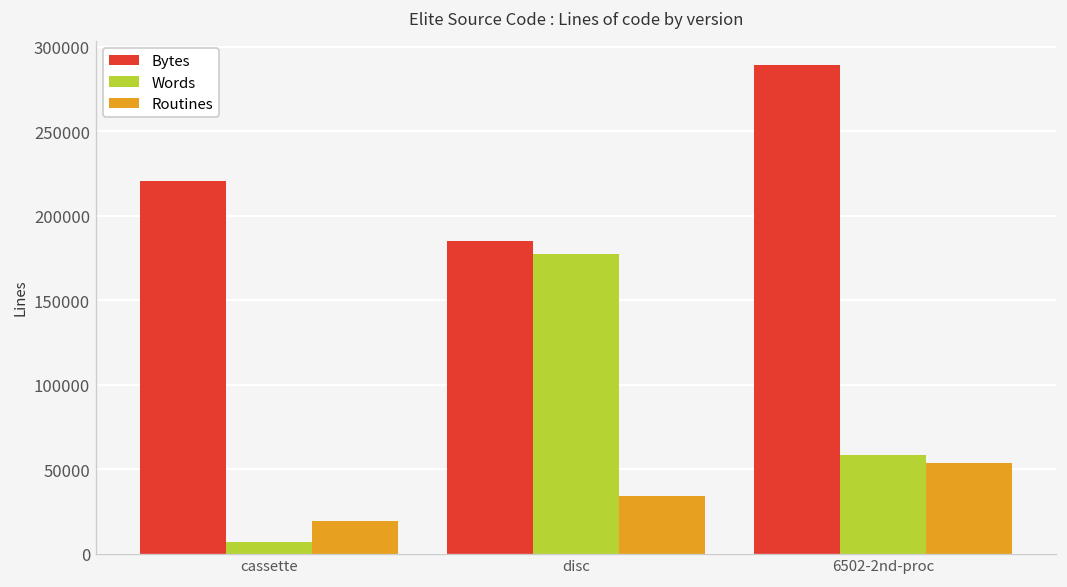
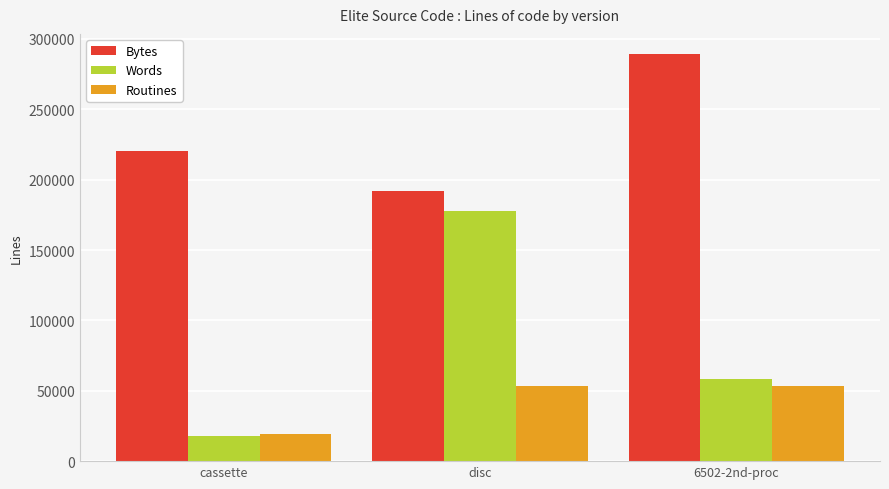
  {
    "Bytes": {
      "cassette": 220000,
-     "disc": 185000,
+     "disc": 192000,
      "6502-2nd-proc": 289000
    },
    "Words": {
-     "cassette": 7000,
+     "cassette": 18000,
      "disc": 178000,
      "6502-2nd-proc": 58000
    },
    "Routines": {
      "cassette": 19000,
-     "disc": 34000,
+     "disc": 53000,
      "6502-2nd-proc": 53000
    }
  }
